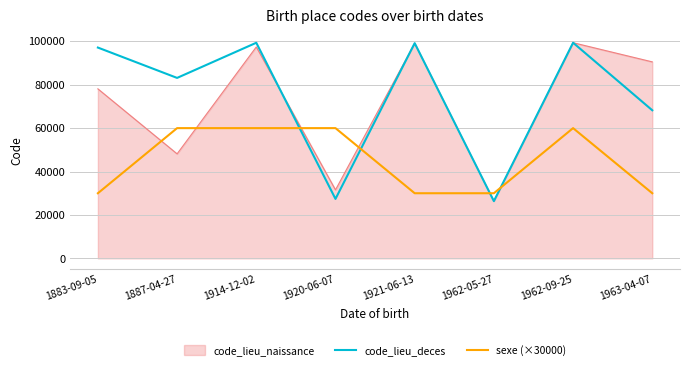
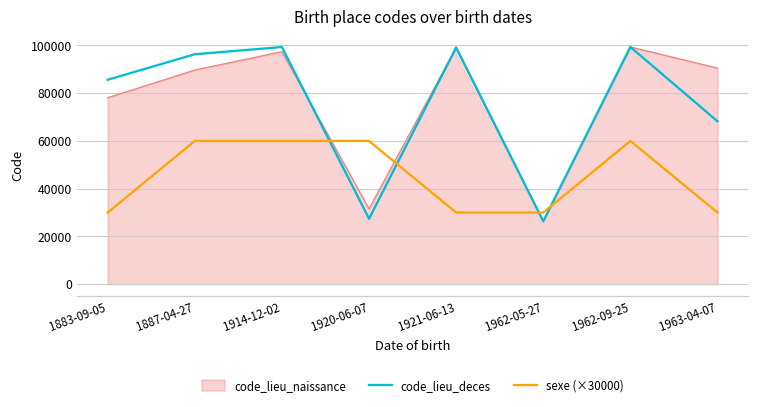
  {
    "code_lieu_naissance": {
      "1883-09-05": 78000,
-     "1887-04-27": 48000,
+     "1887-04-27": 90000,
      "1914-12-02": 97000,
      "1920-06-07": 32000,
      "1963-04-07": 91000
    },
    "code_lieu_deces": {
-     "1883-09-05": 97000,
-     "1887-04-27": 83000,
+     "1883-09-05": 86000,
+     "1887-04-27": 96000,
      "1914-12-02": 99000,
      "1920-06-07": 27000,
      "1963-04-07": 68000
    },
    "sexe (×30000)": {
      "1883-09-05": 30000,
      "1887-04-27": 60000,
      "1914-12-02": 60000,
      "1920-06-07": 60000,
      "1921-06-13": 30000,
      "1962-05-27": 30000,
      "1962-09-25": 60000,
      "1963-04-07": 30000
    }
  }
